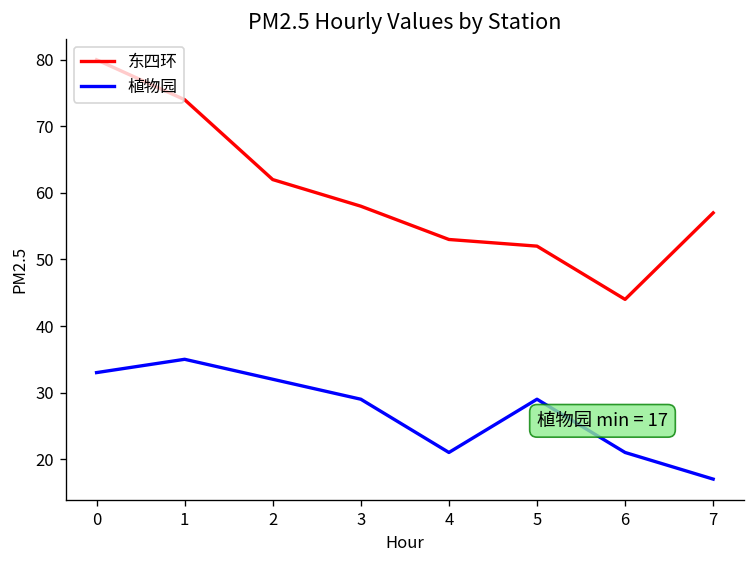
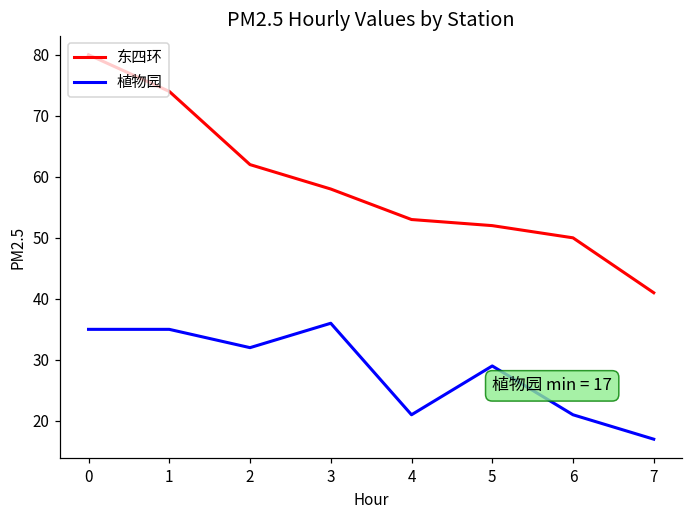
  {
    "东四环": {
      "1": 74,
      "2": 62,
      "3": 58,
      "4": 53,
      "5": 52,
-     "6": 44,
-     "7": 57
+     "6": 50,
+     "7": 41
    },
    "植物园": {
-     "0": 33,
+     "0": 35,
      "1": 35,
      "2": 32,
-     "3": 29,
+     "3": 36,
      "4": 21,
      "6": 21,
      "7": 17
    }
  }
